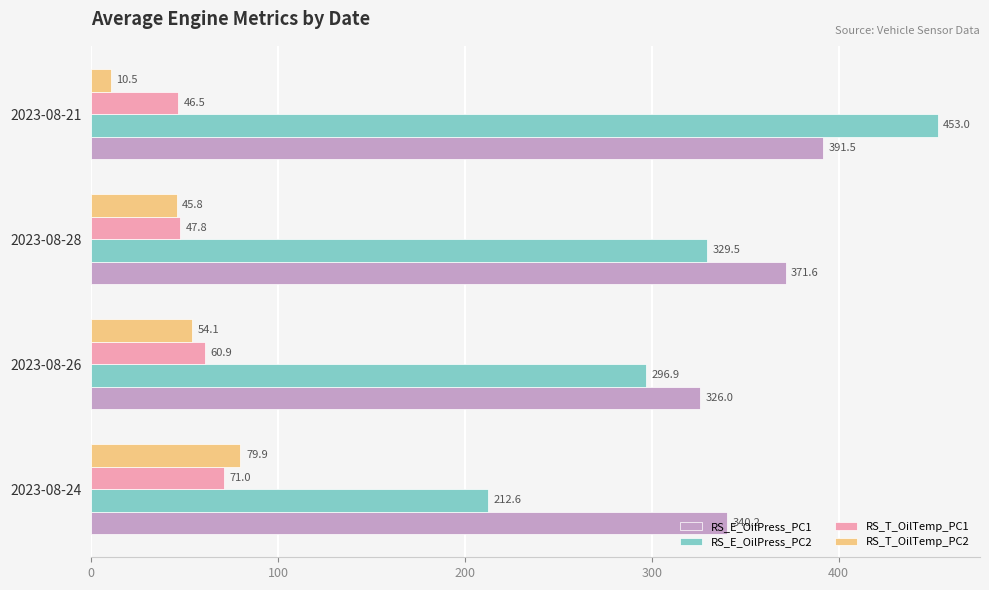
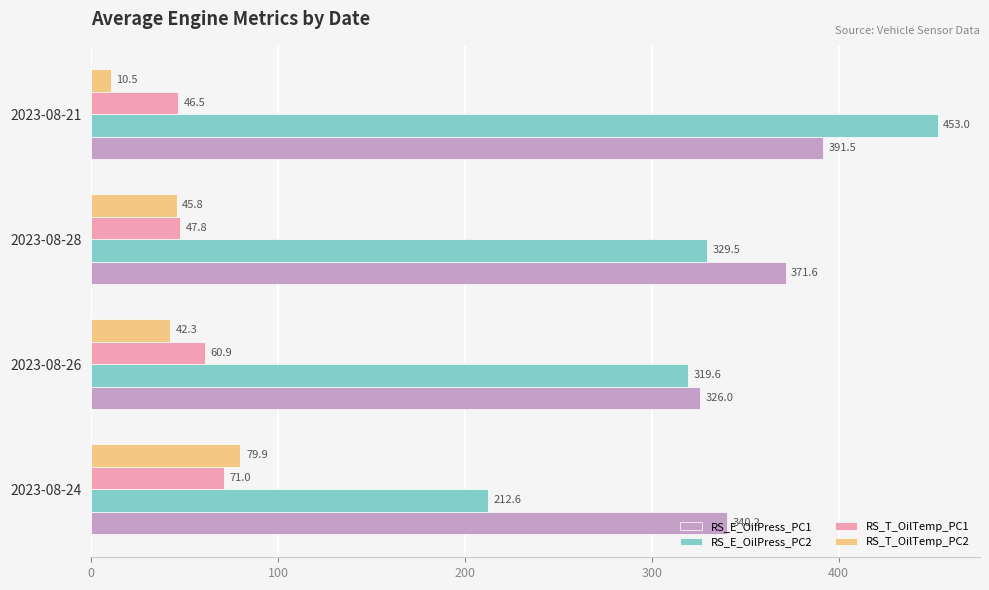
  {
    "RS_E_OilPress_PC2": {
      "2023-08-21": 453.0,
      "2023-08-28": 329.5,
-     "2023-08-26": 296.9,
+     "2023-08-26": 319.6,
      "2023-08-24": 212.6
    },
    "RS_T_OilTemp_PC2": {
      "2023-08-21": 10.5,
      "2023-08-28": 45.8,
-     "2023-08-26": 54.1,
+     "2023-08-26": 42.3,
      "2023-08-24": 79.9
    }
  }
